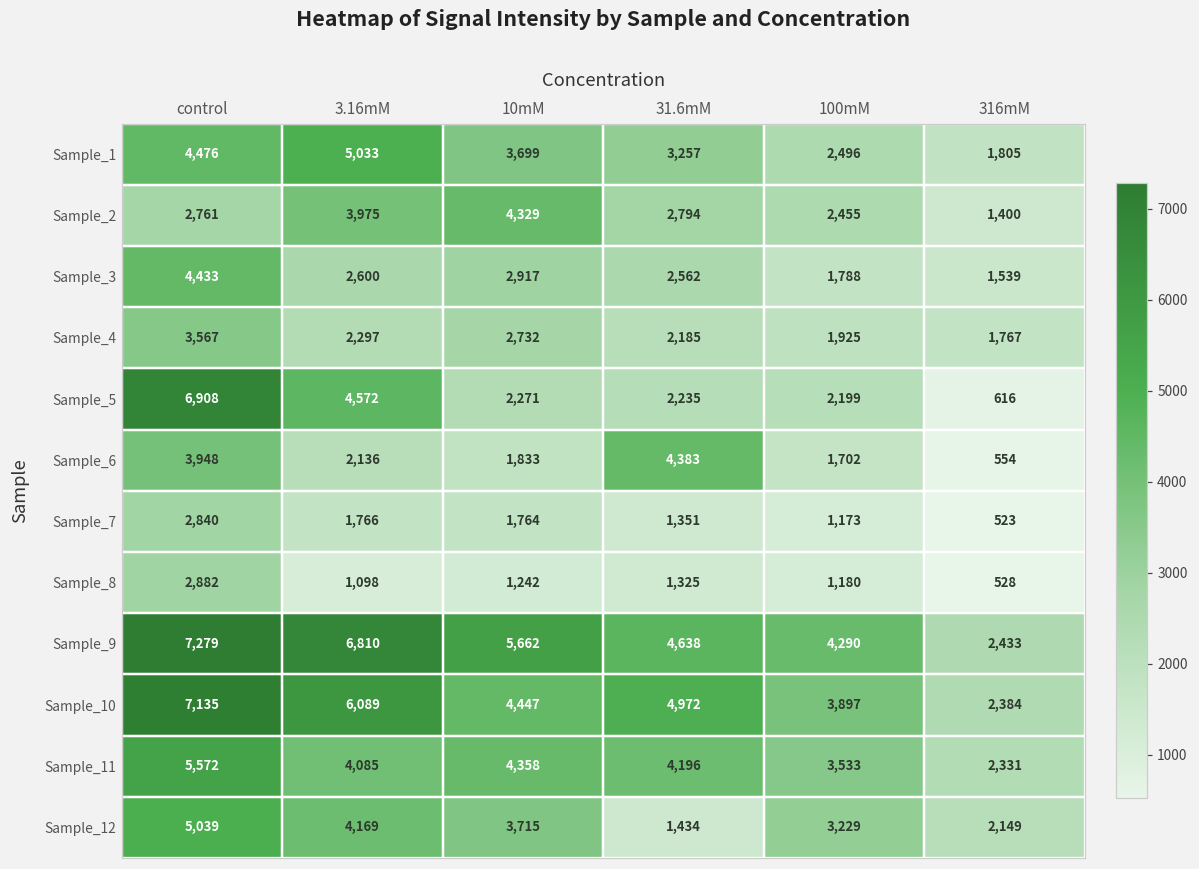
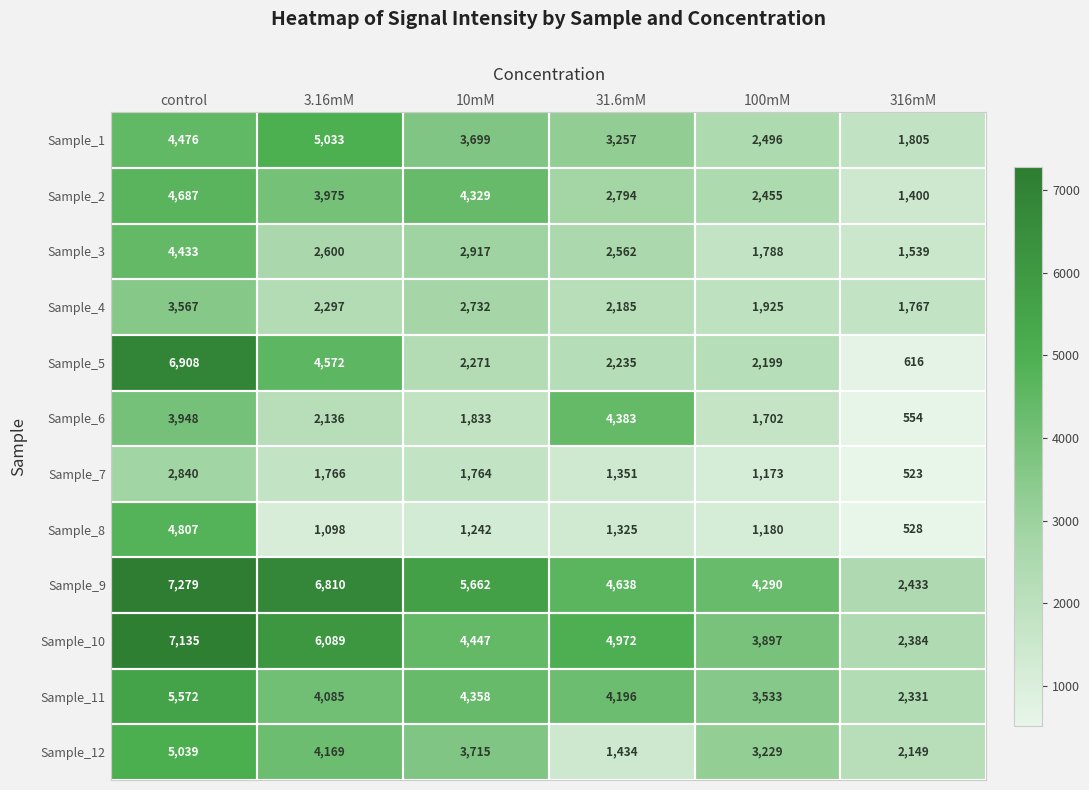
  {
    "Sample_1": {
      "control": "4,476",
      "3.16mM": "5,033",
      "10mM": "3,699",
      "31.6mM": "3,257",
      "100mM": "2,496",
      "316mM": "1,805"
    },
    "Sample_2": {
-     "control": "2,761",
+     "control": "4,687",
      "3.16mM": "3,975",
      "10mM": "4,329",
      "31.6mM": "2,794",
      "100mM": "2,455",
      "316mM": "1,400"
    },
    "Sample_3": {
      "control": "4,433",
      "3.16mM": "2,600",
      "10mM": "2,917",
      "31.6mM": "2,562",
      "100mM": "1,788",
      "316mM": "1,539"
    },
    "Sample_4": {
      "control": "3,567",
      "3.16mM": "2,297",
      "10mM": "2,732",
      "31.6mM": "2,185",
      "100mM": "1,925",
      "316mM": "1,767"
    },
    "Sample_5": {
      "control": "6,908",
      "3.16mM": "4,572",
      "10mM": "2,271",
      "31.6mM": "2,235",
      "100mM": "2,199",
      "316mM": "616"
    },
    "Sample_6": {
      "control": "3,948",
      "3.16mM": "2,136",
      "10mM": "1,833",
      "31.6mM": "4,383",
      "100mM": "1,702",
      "316mM": "554"
    },
    "Sample_7": {
      "control": "2,840",
      "3.16mM": "1,766",
      "10mM": "1,764",
      "31.6mM": "1,351",
      "100mM": "1,173",
      "316mM": "523"
    },
    "Sample_8": {
-     "control": "2,882",
+     "control": "4,807",
      "3.16mM": "1,098",
      "10mM": "1,242",
      "31.6mM": "1,325",
      "100mM": "1,180",
      "316mM": "528"
    },
    "Sample_9": {
      "control": "7,279",
      "3.16mM": "6,810",
      "10mM": "5,662",
      "31.6mM": "4,638",
      "100mM": "4,290",
      "316mM": "2,433"
    },
    "Sample_10": {
      "control": "7,135",
      "3.16mM": "6,089",
      "10mM": "4,447",
      "31.6mM": "4,972",
      "100mM": "3,897",
      "316mM": "2,384"
    },
    "Sample_11": {
      "control": "5,572",
      "3.16mM": "4,085",
      "10mM": "4,358",
      "31.6mM": "4,196",
      "100mM": "3,533",
      "316mM": "2,331"
    },
    "Sample_12": {
      "control": "5,039",
      "3.16mM": "4,169",
      "10mM": "3,715",
      "31.6mM": "1,434",
      "100mM": "3,229",
      "316mM": "2,149"
    }
  }
